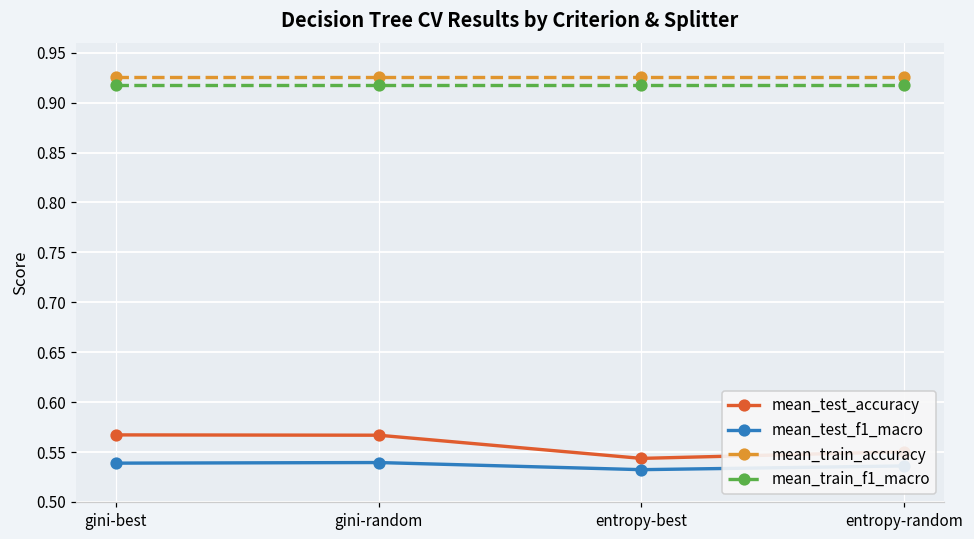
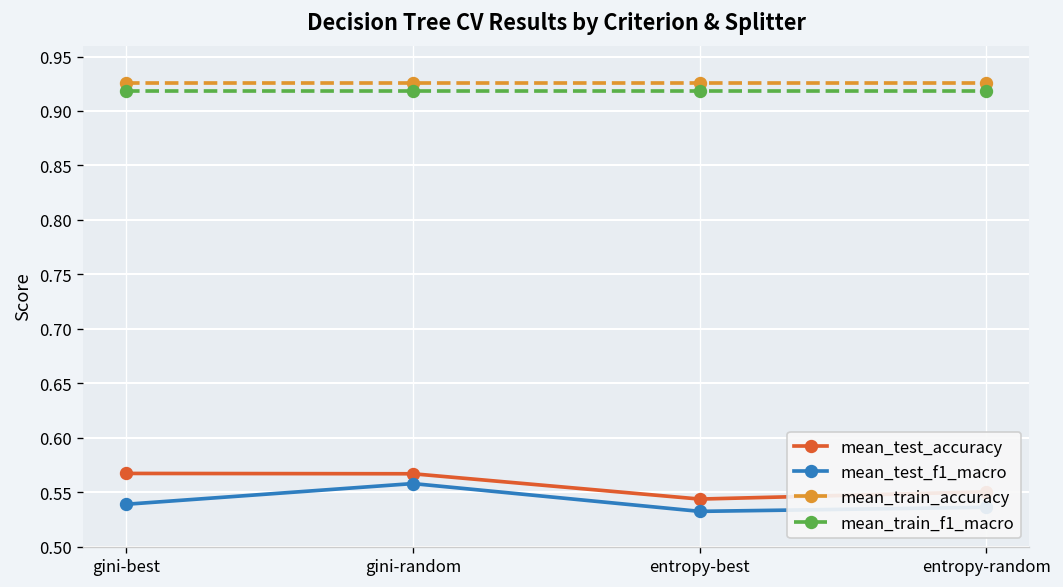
  {
    "mean_test_f1_macro": {
      "gini-best": 0.54,
-     "gini-random": 0.54,
+     "gini-random": 0.56,
      "entropy-best": 0.53
    },
    "mean_train_f1_macro": {
      "gini-best": 0.92,
      "gini-random": 0.92,
      "entropy-best": 0.92,
      "entropy-random": 0.92
    }
  }
